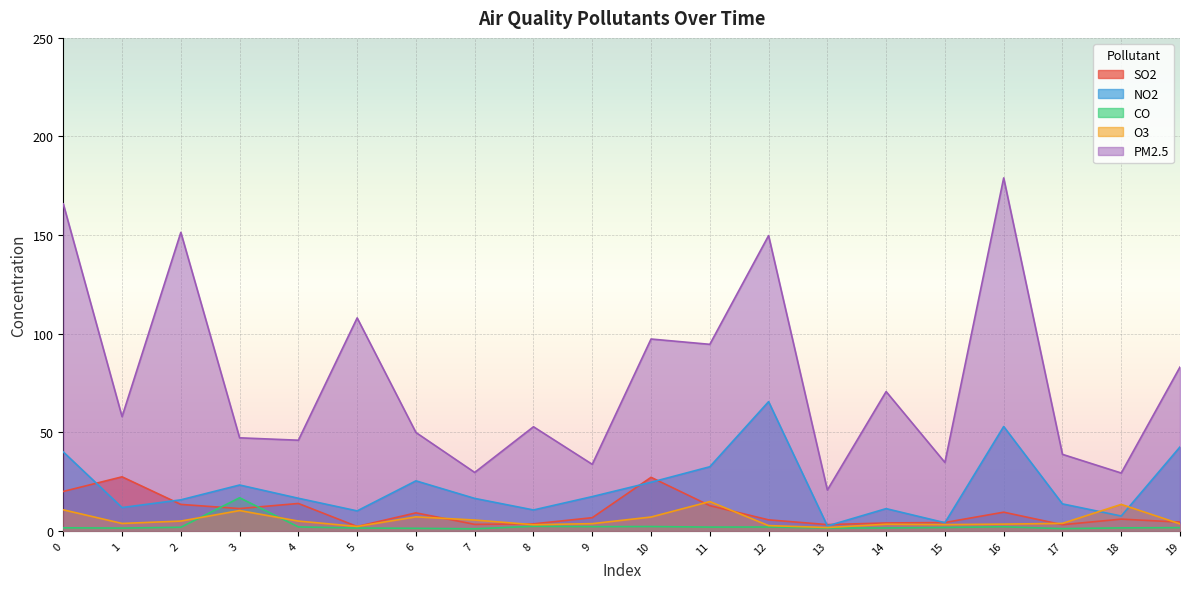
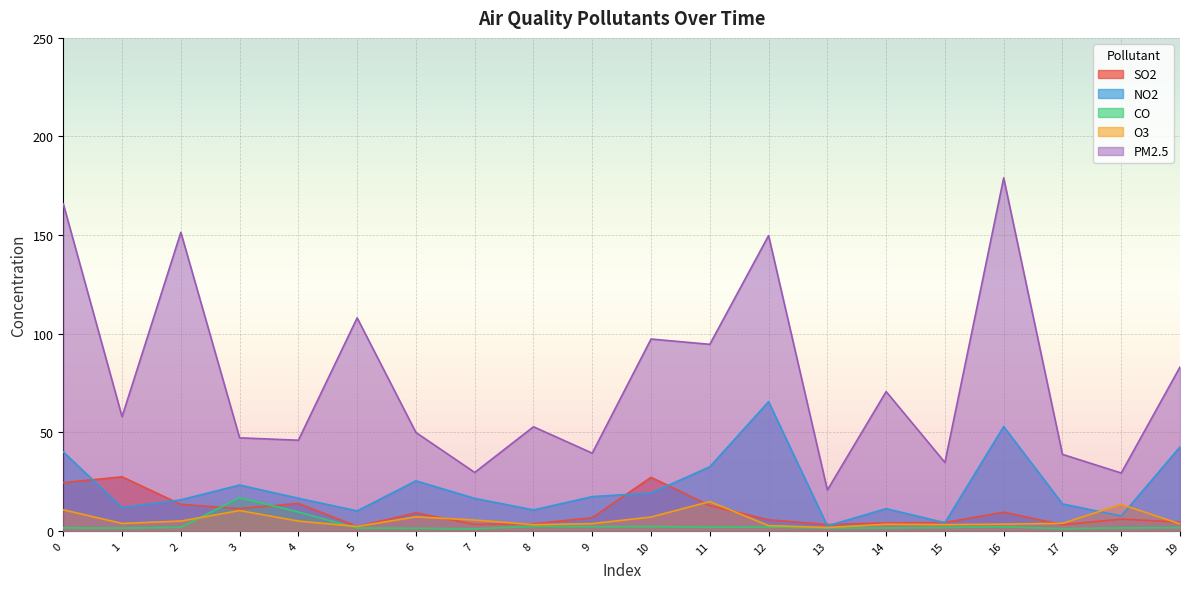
  {
    "SO2": {
-     "0": 20,
+     "0": 24,
      "1": 27,
      "2": 13,
      "4": 14,
      "6": 9,
      "7": 3,
      "9": 7,
      "10": 27,
      "11": 13,
      "12": 6,
      "16": 9,
      "18": 6
    },
    "NO2": {
      "0": 40,
      "1": 12,
      "2": 16,
      "3": 23,
      "4": 17,
      "5": 10,
      "6": 25,
      "7": 16,
      "8": 11,
      "9": 17,
-     "10": 25,
+     "10": 19,
      "11": 33,
      "12": 66,
      "14": 11,
      "16": 53,
      "17": 14,
      "18": 8,
      "19": 43
    },
    "CO": {
      "0": 2,
      "1": 1,
      "2": 2,
      "3": 17,
-     "4": 2,
+     "4": 10,
      "6": 1,
      "7": 1,
      "9": 2,
      "10": 2,
      "11": 2,
      "14": 2,
      "15": 2,
      "16": 2,
      "17": 1,
      "18": 2,
      "19": 2
    },
    "O3": {
      "0": 11,
      "1": 4,
      "2": 5,
      "4": 5,
      "6": 7,
      "7": 6,
      "9": 4,
      "10": 7,
      "11": 15,
      "16": 3,
      "18": 13
    },
    "PM2.5": {
      "0": 166,
      "1": 58,
      "2": 151,
      "3": 47,
      "4": 46,
      "5": 108,
      "6": 50,
      "7": 30,
      "8": 53,
-     "9": 34,
+     "9": 39,
      "10": 97,
      "11": 95,
      "12": 150,
      "13": 21,
      "14": 71,
      "15": 35,
      "16": 179,
      "17": 39,
      "18": 29,
      "19": 83
    }
  }
